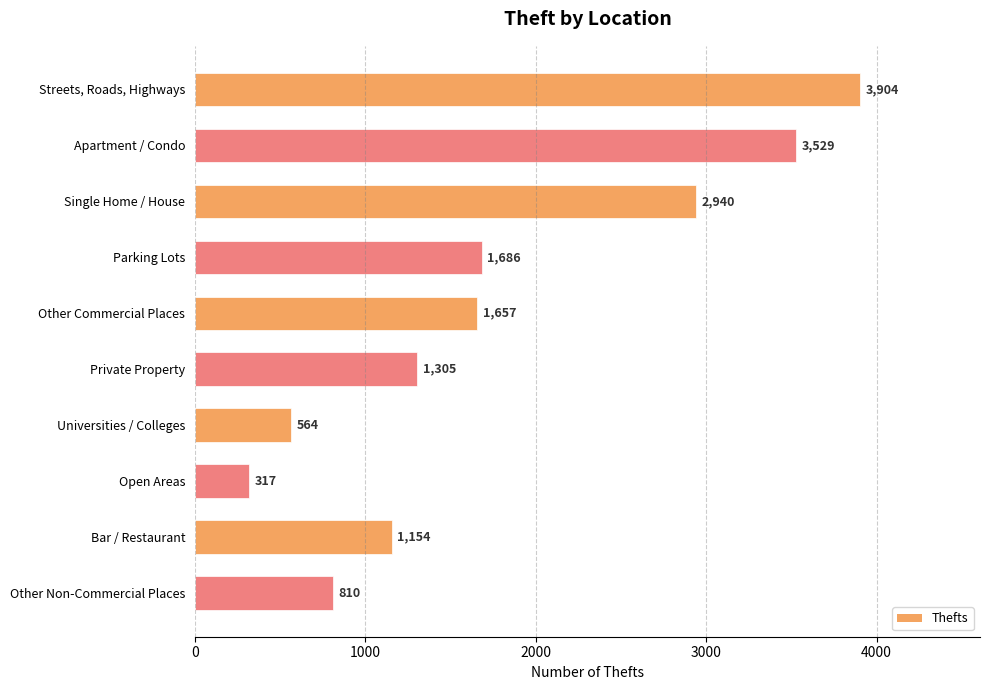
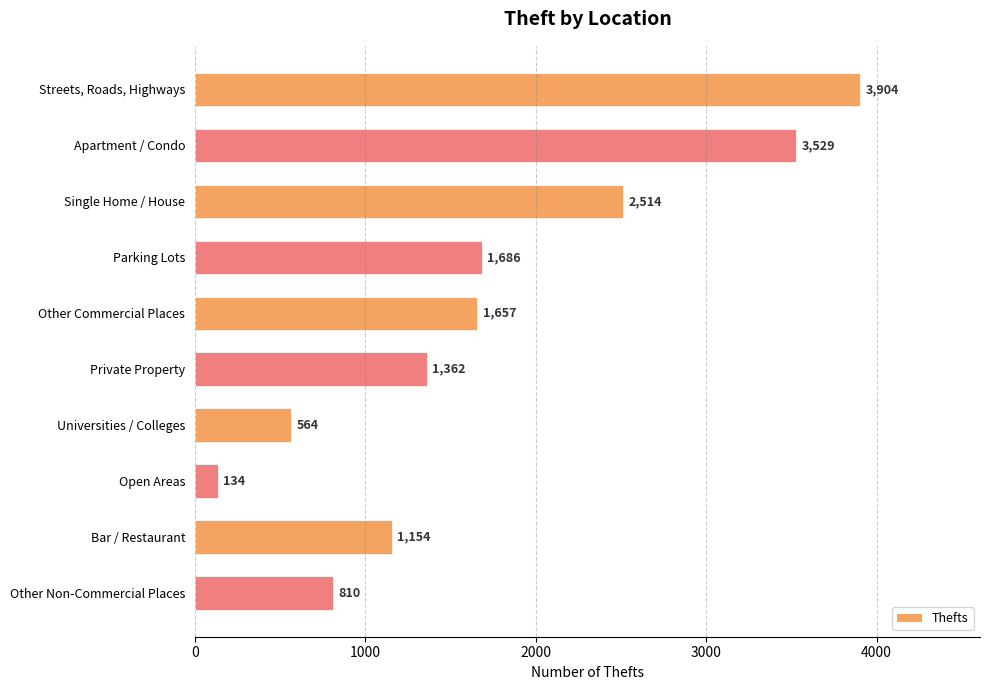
  {
    "Streets, Roads, Highways": "3,904",
    "Apartment / Condo": "3,529",
-   "Single Home / House": "2,940",
+   "Single Home / House": "2,514",
    "Parking Lots": "1,686",
    "Other Commercial Places": "1,657",
-   "Private Property": "1,305",
+   "Private Property": "1,362",
    "Universities / Colleges": "564",
-   "Open Areas": "317",
+   "Open Areas": "134",
    "Bar / Restaurant": "1,154",
    "Other Non-Commercial Places": "810"
  }
